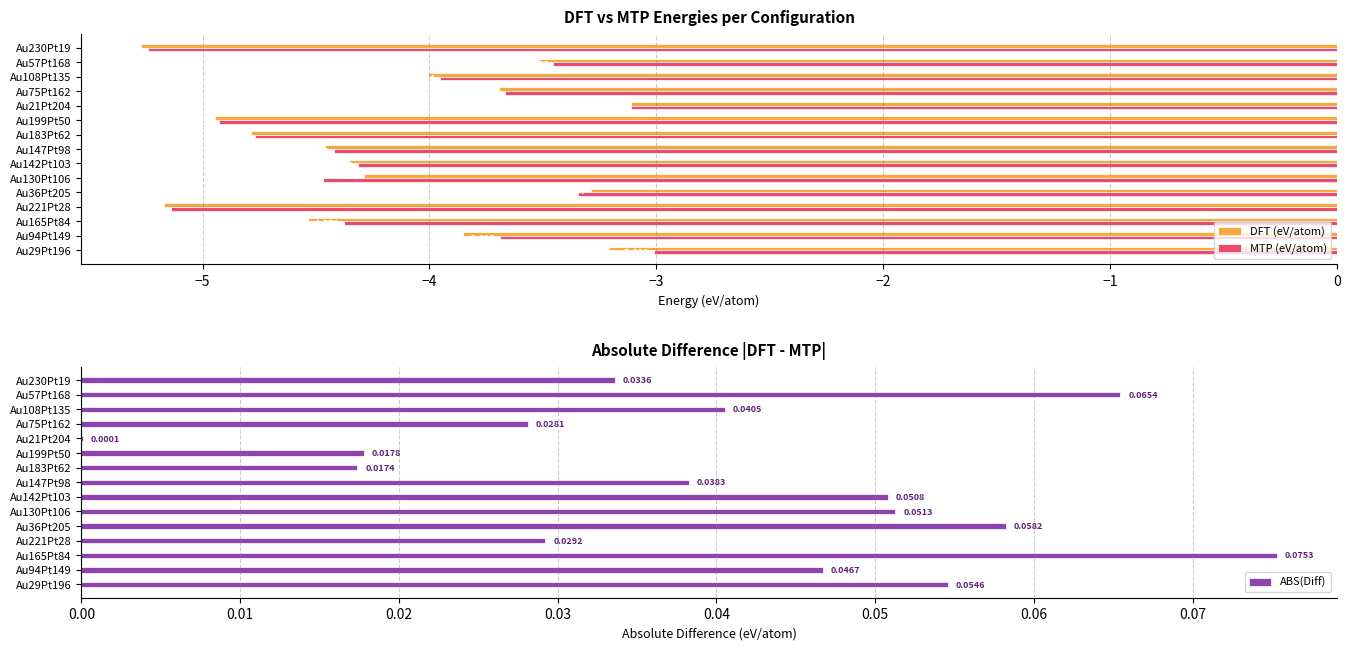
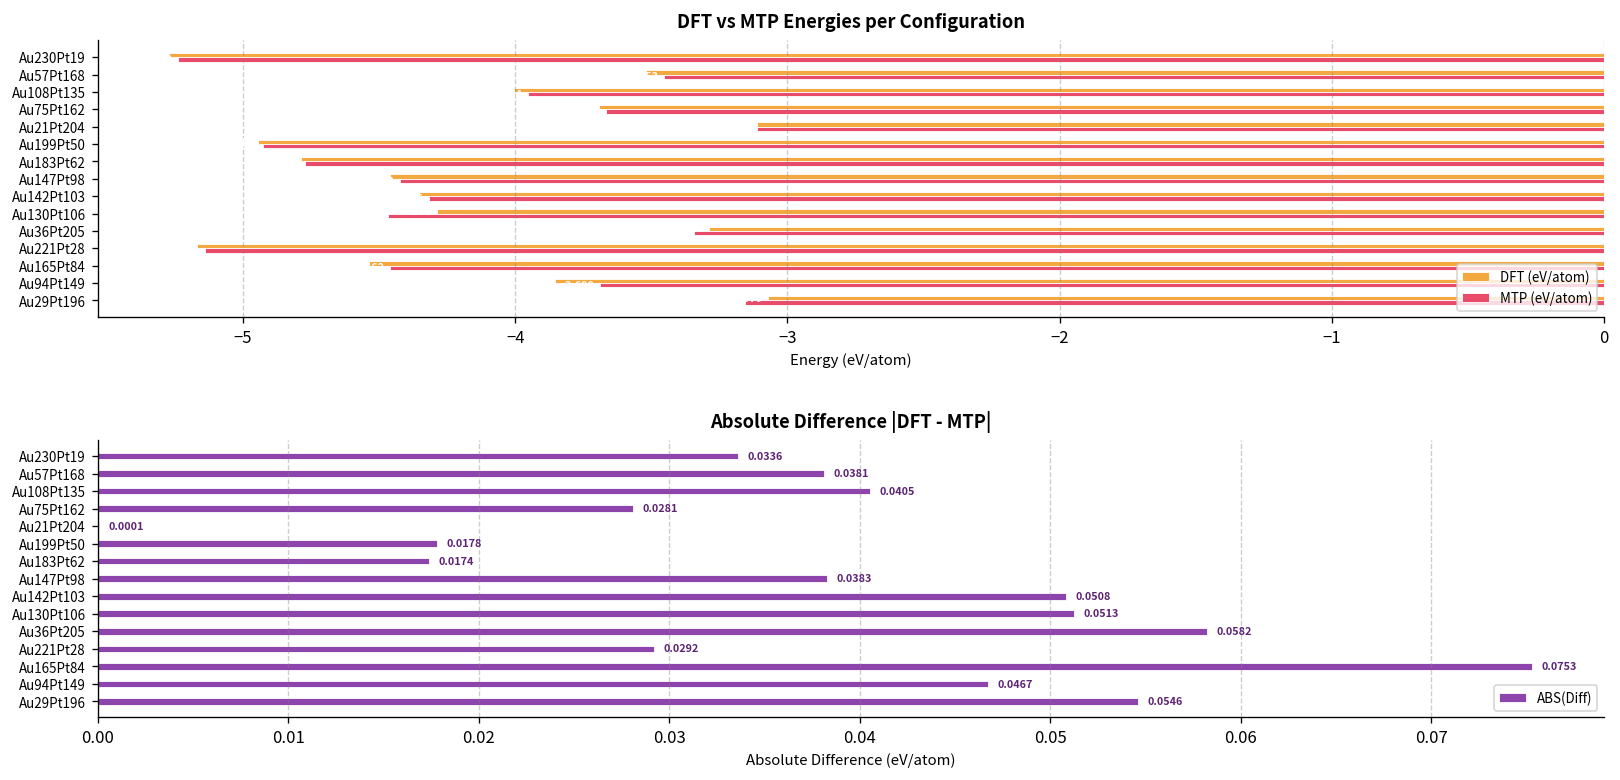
  {
    "DFT vs MTP Energies per Configuration": {
      "DFT (eV/atom)": {
        "Au230Pt19": -5.27,
        "Au57Pt168": -3.52,
        "Au108Pt135": -4.01,
        "Au75Pt162": -3.69,
        "Au21Pt204": -3.11,
        "Au199Pt50": -4.94,
        "Au183Pt62": -4.79,
        "Au147Pt98": -4.46,
        "Au142Pt103": -4.35,
        "Au130Pt106": -4.29,
        "Au36Pt205": -3.29,
        "Au221Pt28": -5.17,
        "Au165Pt84": -4.54,
        "Au94Pt149": -3.85,
-       "Au29Pt196": -3.21
+       "Au29Pt196": -3.07
      },
      "MTP (eV/atom)": {
        "Au230Pt19": -5.24,
        "Au57Pt168": -3.45,
        "Au108Pt135": -3.95,
        "Au75Pt162": -3.66,
        "Au21Pt204": -3.11,
        "Au199Pt50": -4.93,
        "Au183Pt62": -4.77,
        "Au147Pt98": -4.42,
        "Au142Pt103": -4.32,
        "Au130Pt106": -4.47,
        "Au36Pt205": -3.34,
        "Au221Pt28": -5.14,
-       "Au165Pt84": -4.38,
+       "Au165Pt84": -4.46,
        "Au94Pt149": -3.69,
-       "Au29Pt196": -3.01
+       "Au29Pt196": -3.16
      }
    },
    "Absolute Difference |DFT - MTP|": {
      "Au230Pt19": 0.0336,
-     "Au57Pt168": 0.0654,
+     "Au57Pt168": 0.0381,
      "Au108Pt135": 0.0405,
      "Au75Pt162": 0.0281,
      "Au21Pt204": 0.0001,
      "Au199Pt50": 0.0178,
      "Au183Pt62": 0.0174,
      "Au147Pt98": 0.0383,
      "Au142Pt103": 0.0508,
      "Au130Pt106": 0.0513,
      "Au36Pt205": 0.0582,
      "Au221Pt28": 0.0292,
      "Au165Pt84": 0.0753,
      "Au94Pt149": 0.0467,
      "Au29Pt196": 0.0546
    }
  }
